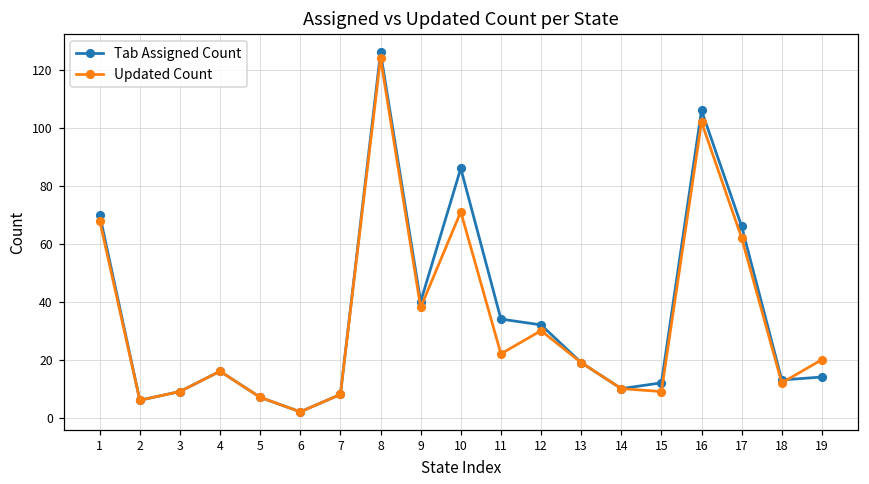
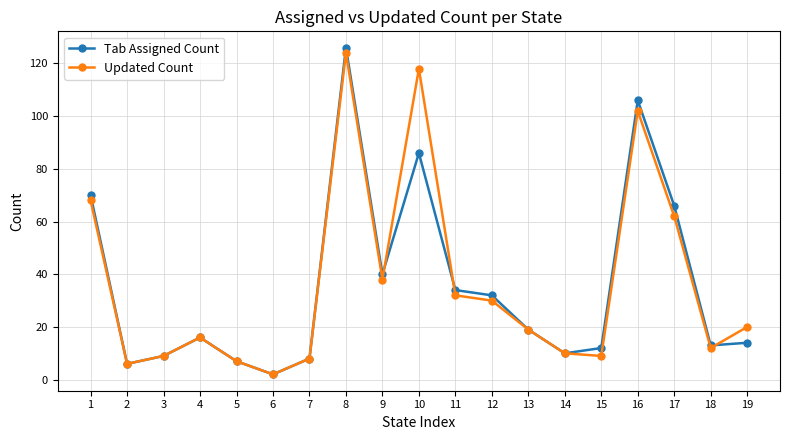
  {
    "Tab Assigned Count": {
      "1": 70,
      "8": 126,
      "9": 40,
      "10": 86,
      "11": 34,
      "12": 32,
      "15": 12,
      "16": 106,
      "17": 66,
      "18": 13,
      "19": 14
    },
    "Updated Count": {
      "1": 68,
      "8": 124,
      "9": 38,
-     "10": 71,
-     "11": 22,
+     "10": 118,
+     "11": 32,
      "12": 30,
      "15": 9,
      "16": 102,
      "17": 62,
      "18": 12,
      "19": 20
    }
  }
